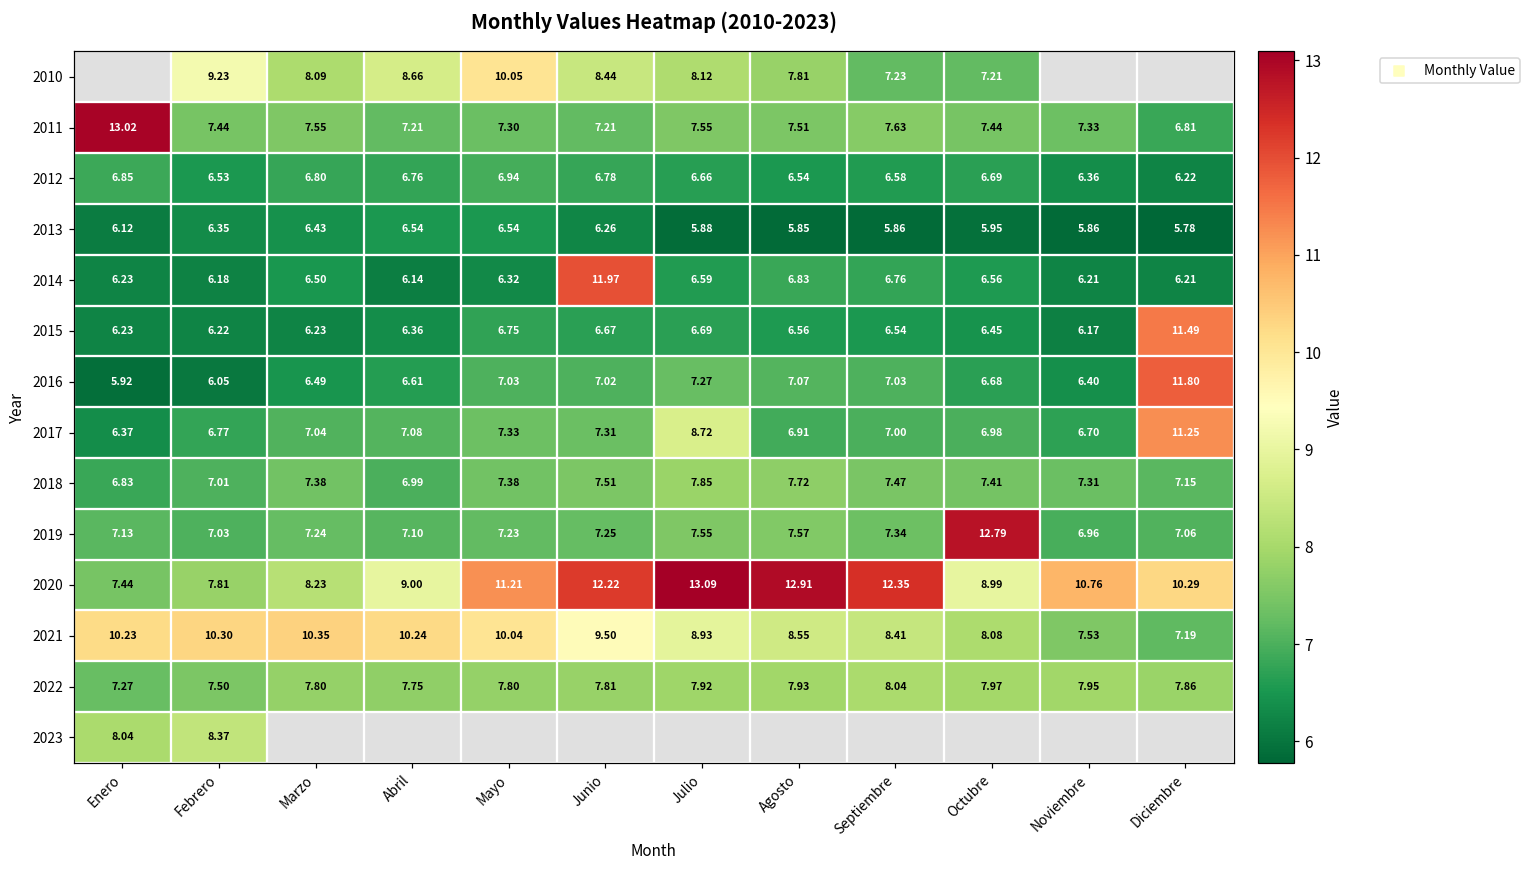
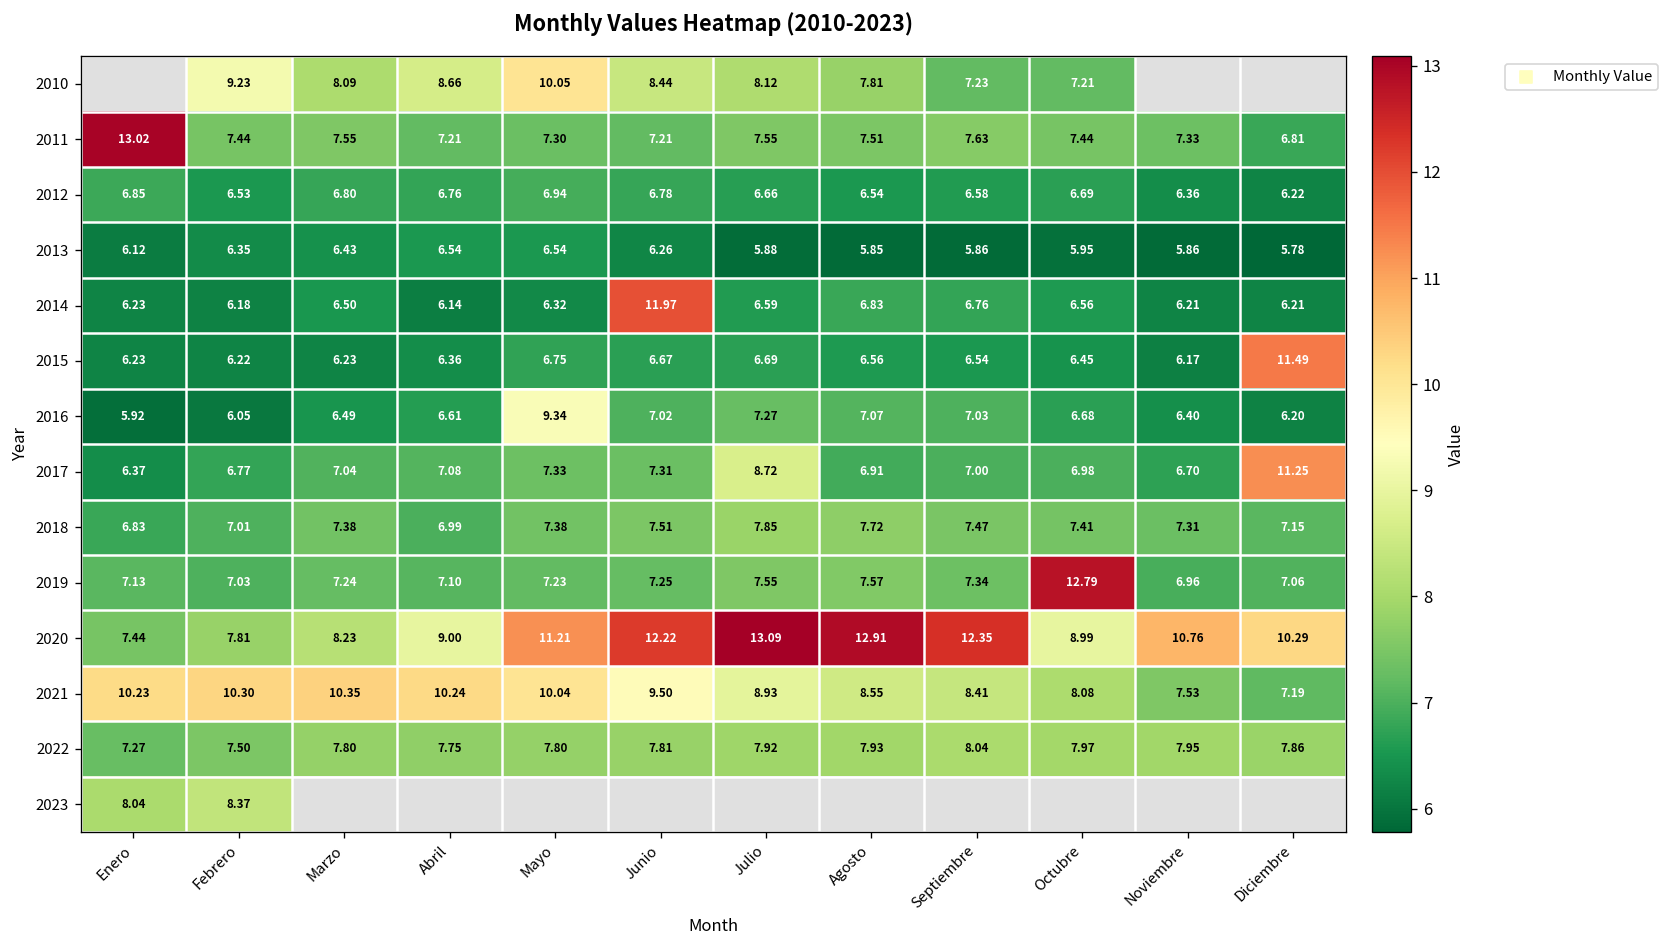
  {
    "2010": {
      "Febrero": 9.23,
      "Marzo": 8.09,
      "Abril": 8.66,
      "Mayo": 10.05,
      "Junio": 8.44,
      "Julio": 8.12,
      "Agosto": 7.81,
      "Septiembre": 7.23,
      "Octubre": 7.21
    },
    "2011": {
      "Enero": 13.02,
      "Febrero": 7.44,
      "Marzo": 7.55,
      "Abril": 7.21,
      "Mayo": 7.30,
      "Junio": 7.21,
      "Julio": 7.55,
      "Agosto": 7.51,
      "Septiembre": 7.63,
      "Octubre": 7.44,
      "Noviembre": 7.33,
      "Diciembre": 6.81
    },
    "2012": {
      "Enero": 6.85,
      "Febrero": 6.53,
      "Marzo": 6.80,
      "Abril": 6.76,
      "Mayo": 6.94,
      "Junio": 6.78,
      "Julio": 6.66,
      "Agosto": 6.54,
      "Septiembre": 6.58,
      "Octubre": 6.69,
      "Noviembre": 6.36,
      "Diciembre": 6.22
    },
    "2013": {
      "Enero": 6.12,
      "Febrero": 6.35,
      "Marzo": 6.43,
      "Abril": 6.54,
      "Mayo": 6.54,
      "Junio": 6.26,
      "Julio": 5.88,
      "Agosto": 5.85,
      "Septiembre": 5.86,
      "Octubre": 5.95,
      "Noviembre": 5.86,
      "Diciembre": 5.78
    },
    "2014": {
      "Enero": 6.23,
      "Febrero": 6.18,
      "Marzo": 6.50,
      "Abril": 6.14,
      "Mayo": 6.32,
      "Junio": 11.97,
      "Julio": 6.59,
      "Agosto": 6.83,
      "Septiembre": 6.76,
      "Octubre": 6.56,
      "Noviembre": 6.21,
      "Diciembre": 6.21
    },
    "2015": {
      "Enero": 6.23,
      "Febrero": 6.22,
      "Marzo": 6.23,
      "Abril": 6.36,
      "Mayo": 6.75,
      "Junio": 6.67,
      "Julio": 6.69,
      "Agosto": 6.56,
      "Septiembre": 6.54,
      "Octubre": 6.45,
      "Noviembre": 6.17,
      "Diciembre": 11.49
    },
    "2016": {
      "Enero": 5.92,
      "Febrero": 6.05,
      "Marzo": 6.49,
      "Abril": 6.61,
-     "Mayo": 7.03,
+     "Mayo": 9.34,
      "Junio": 7.02,
      "Julio": 7.27,
      "Agosto": 7.07,
      "Septiembre": 7.03,
      "Octubre": 6.68,
      "Noviembre": 6.40,
-     "Diciembre": 11.80
+     "Diciembre": 6.20
    },
    "2017": {
      "Enero": 6.37,
      "Febrero": 6.77,
      "Marzo": 7.04,
      "Abril": 7.08,
      "Mayo": 7.33,
      "Junio": 7.31,
      "Julio": 8.72,
      "Agosto": 6.91,
      "Septiembre": 7.00,
      "Octubre": 6.98,
      "Noviembre": 6.70,
      "Diciembre": 11.25
    },
    "2018": {
      "Enero": 6.83,
      "Febrero": 7.01,
      "Marzo": 7.38,
      "Abril": 6.99,
      "Mayo": 7.38,
      "Junio": 7.51,
      "Julio": 7.85,
      "Agosto": 7.72,
      "Septiembre": 7.47,
      "Octubre": 7.41,
      "Noviembre": 7.31,
      "Diciembre": 7.15
    },
    "2019": {
      "Enero": 7.13,
      "Febrero": 7.03,
      "Marzo": 7.24,
      "Abril": 7.10,
      "Mayo": 7.23,
      "Junio": 7.25,
      "Julio": 7.55,
      "Agosto": 7.57,
      "Septiembre": 7.34,
      "Octubre": 12.79,
      "Noviembre": 6.96,
      "Diciembre": 7.06
    },
    "2020": {
      "Enero": 7.44,
      "Febrero": 7.81,
      "Marzo": 8.23,
      "Abril": 9.00,
      "Mayo": 11.21,
      "Junio": 12.22,
      "Julio": 13.09,
      "Agosto": 12.91,
      "Septiembre": 12.35,
      "Octubre": 8.99,
      "Noviembre": 10.76,
      "Diciembre": 10.29
    },
    "2021": {
      "Enero": 10.23,
      "Febrero": 10.30,
      "Marzo": 10.35,
      "Abril": 10.24,
      "Mayo": 10.04,
      "Junio": 9.50,
      "Julio": 8.93,
      "Agosto": 8.55,
      "Septiembre": 8.41,
      "Octubre": 8.08,
      "Noviembre": 7.53,
      "Diciembre": 7.19
    },
    "2022": {
      "Enero": 7.27,
      "Febrero": 7.50,
      "Marzo": 7.80,
      "Abril": 7.75,
      "Mayo": 7.80,
      "Junio": 7.81,
      "Julio": 7.92,
      "Agosto": 7.93,
      "Septiembre": 8.04,
      "Octubre": 7.97,
      "Noviembre": 7.95,
      "Diciembre": 7.86
    },
    "2023": {
      "Enero": 8.04,
      "Febrero": 8.37
    }
  }
